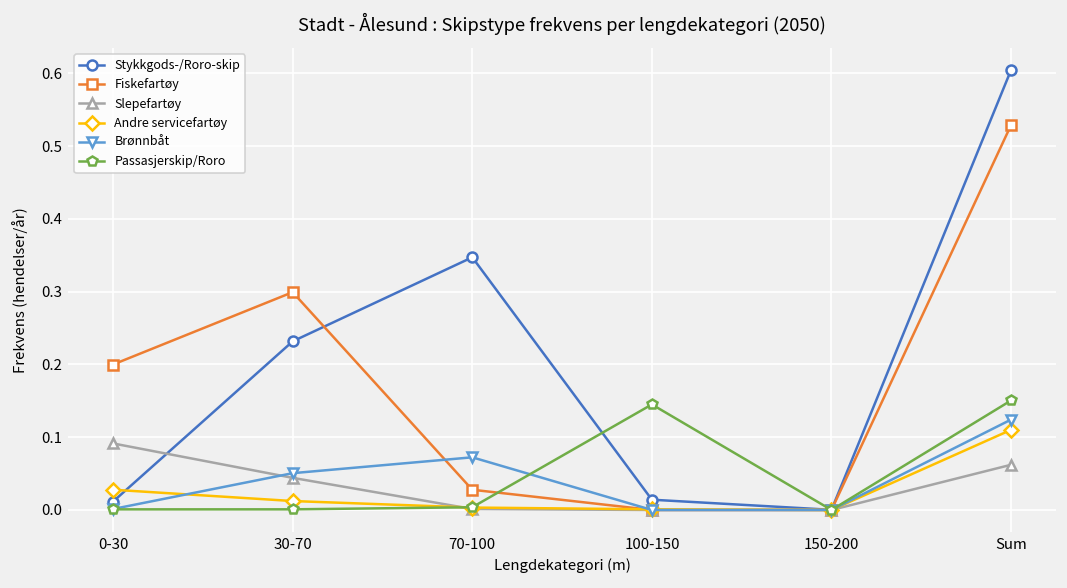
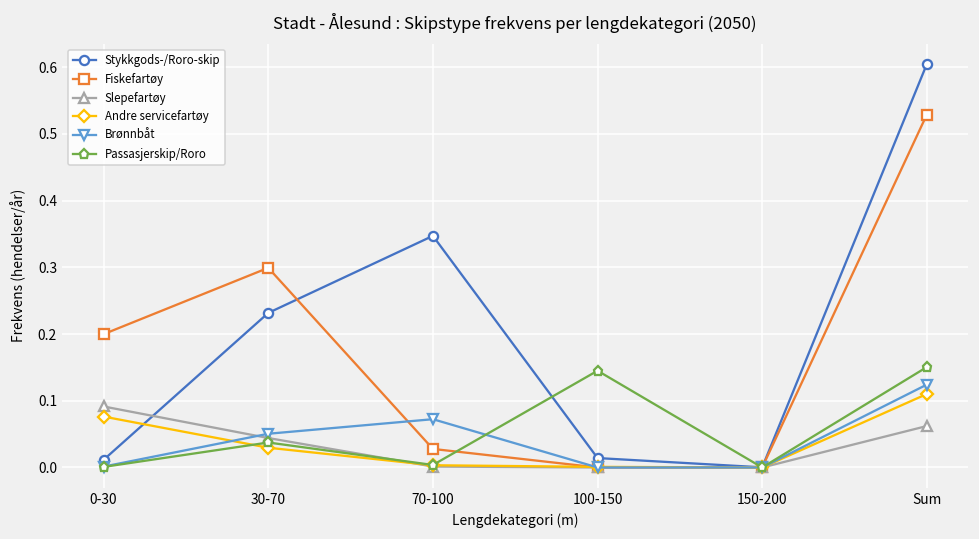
  {
    "Fiskefartøy": {
      "0-30": 0.20,
      "30-70": 0.30,
      "70-100": 0.03,
      "Sum": 0.53
    },
    "Slepefartøy": {
      "0-30": 0.09,
      "30-70": 0.04,
      "Sum": 0.06
    },
    "Andre servicefartøy": {
-     "0-30": 0.03,
-     "30-70": 0.01,
+     "0-30": 0.08,
+     "30-70": 0.03,
      "Sum": 0.11
    },
    "Passasjerskip/Roro": {
-     "30-70": 0.00,
+     "30-70": 0.04,
      "100-150": 0.15,
      "Sum": 0.15
    }
  }
